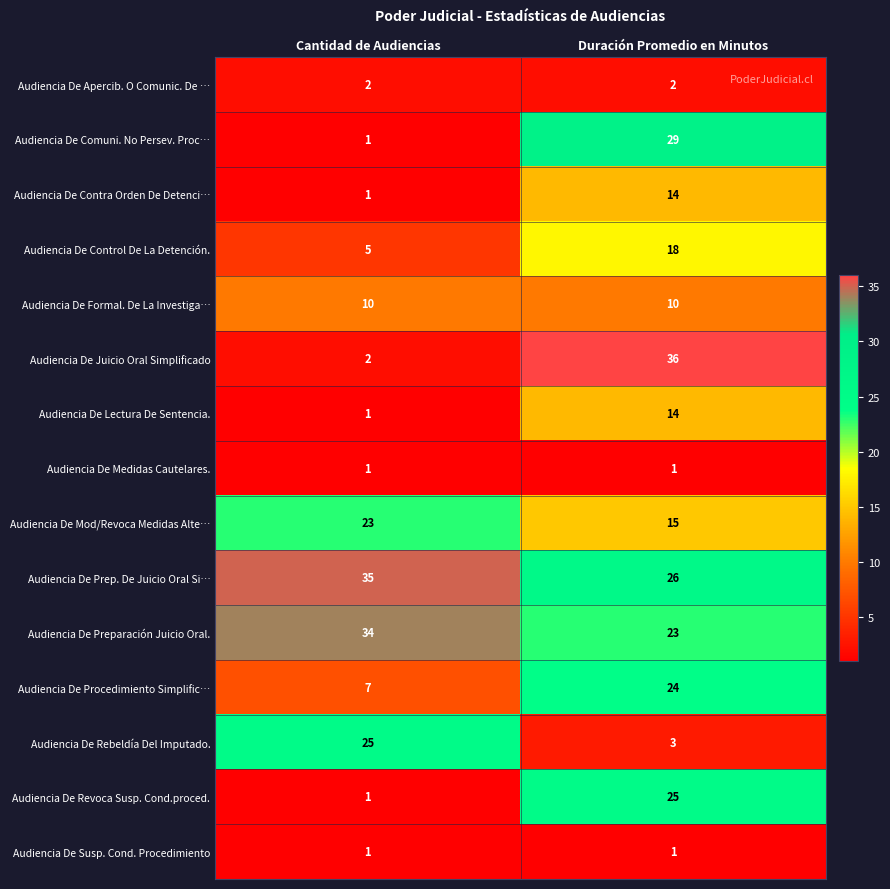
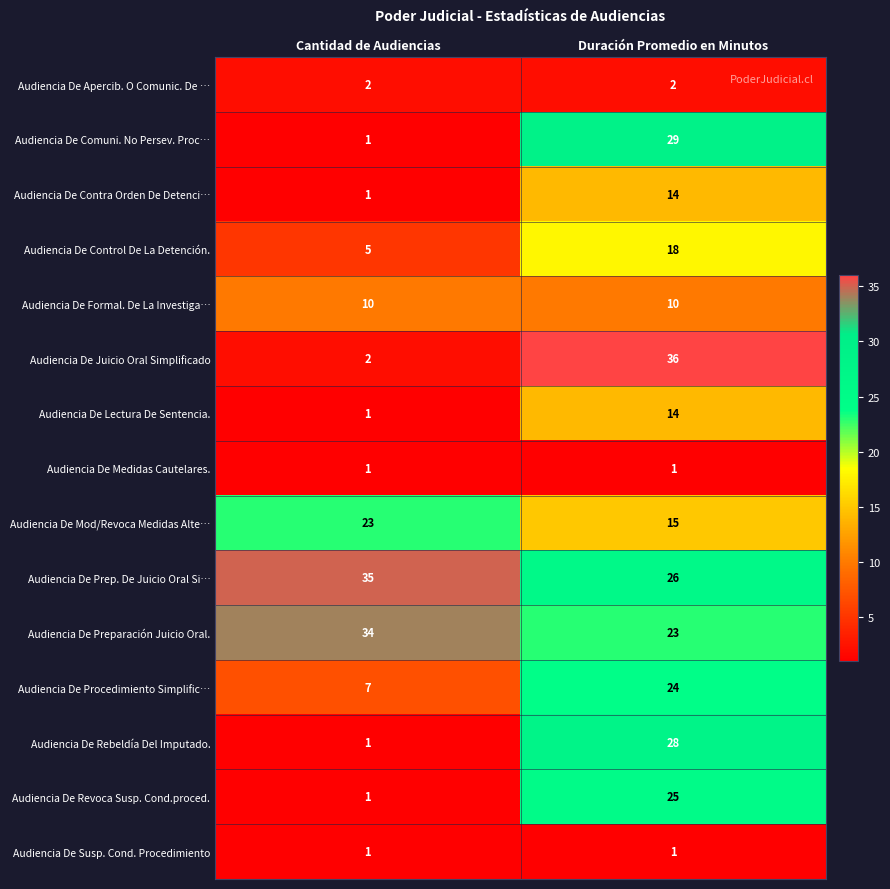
  {
    "Audiencia De Apercib. O Comunic. De …": {
      "Cantidad de Audiencias": 2
    },
    "Audiencia De Comuni. No Persev. Proc…": {
      "Cantidad de Audiencias": 1,
      "Duración Promedio en Minutos": 29
    },
    "Audiencia De Contra Orden De Detenci…": {
      "Cantidad de Audiencias": 1,
      "Duración Promedio en Minutos": 14
    },
    "Audiencia De Control De La Detención.": {
      "Cantidad de Audiencias": 5,
      "Duración Promedio en Minutos": 18
    },
    "Audiencia De Formal. De La Investiga…": {
      "Cantidad de Audiencias": 10,
      "Duración Promedio en Minutos": 10
    },
    "Audiencia De Juicio Oral Simplificado": {
      "Cantidad de Audiencias": 2,
      "Duración Promedio en Minutos": 36
    },
    "Audiencia De Lectura De Sentencia.": {
      "Cantidad de Audiencias": 1,
      "Duración Promedio en Minutos": 14
    },
    "Audiencia De Medidas Cautelares.": {
      "Cantidad de Audiencias": 1,
      "Duración Promedio en Minutos": 1
    },
    "Audiencia De Mod/Revoca Medidas Alte…": {
      "Cantidad de Audiencias": 23,
      "Duración Promedio en Minutos": 15
    },
    "Audiencia De Prep. De Juicio Oral Si…": {
      "Cantidad de Audiencias": 35,
      "Duración Promedio en Minutos": 26
    },
    "Audiencia De Preparación Juicio Oral.": {
      "Cantidad de Audiencias": 34,
      "Duración Promedio en Minutos": 23
    },
    "Audiencia De Procedimiento Simplific…": {
      "Cantidad de Audiencias": 7,
      "Duración Promedio en Minutos": 24
    },
    "Audiencia De Rebeldía Del Imputado.": {
-     "Cantidad de Audiencias": 25,
-     "Duración Promedio en Minutos": 3
+     "Cantidad de Audiencias": 1,
+     "Duración Promedio en Minutos": 28
    },
    "Audiencia De Revoca Susp. Cond.proced.": {
      "Cantidad de Audiencias": 1,
      "Duración Promedio en Minutos": 25
    },
    "Audiencia De Susp. Cond. Procedimiento": {
      "Cantidad de Audiencias": 1,
      "Duración Promedio en Minutos": 1
    }
  }
